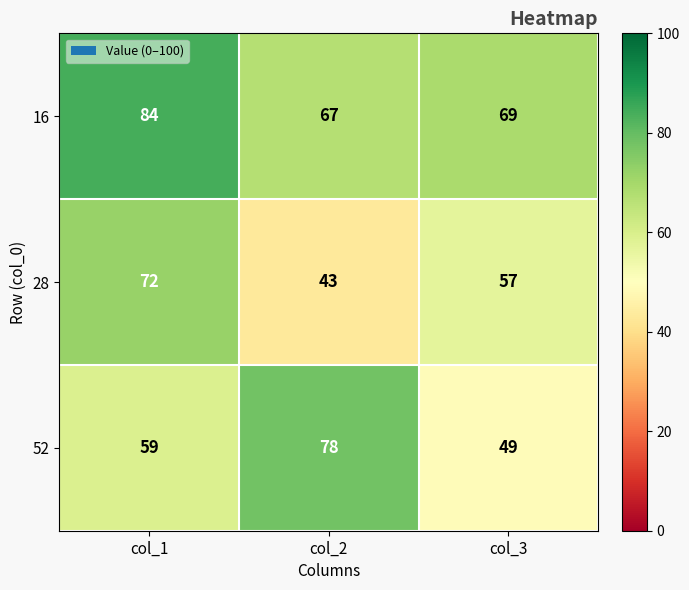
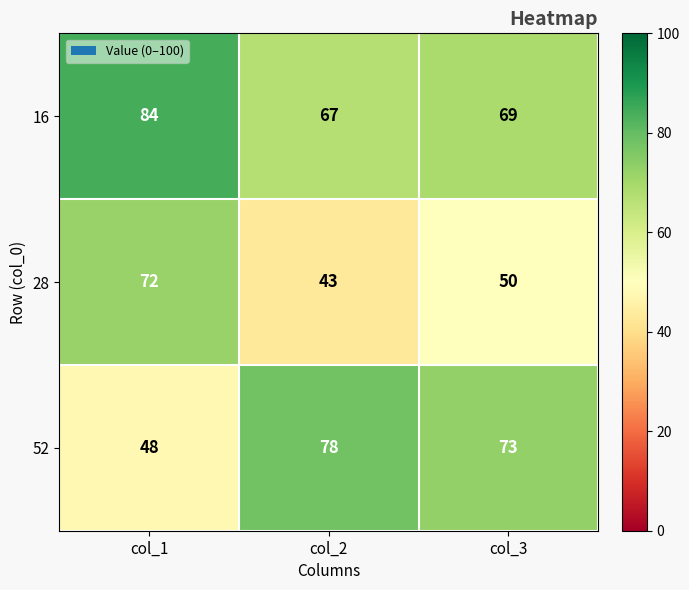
  {
    "16": {
      "col_1": 84,
      "col_2": 67,
      "col_3": 69
    },
    "28": {
      "col_1": 72,
      "col_2": 43,
-     "col_3": 57
+     "col_3": 50
    },
    "52": {
-     "col_1": 59,
+     "col_1": 48,
      "col_2": 78,
-     "col_3": 49
+     "col_3": 73
    }
  }
